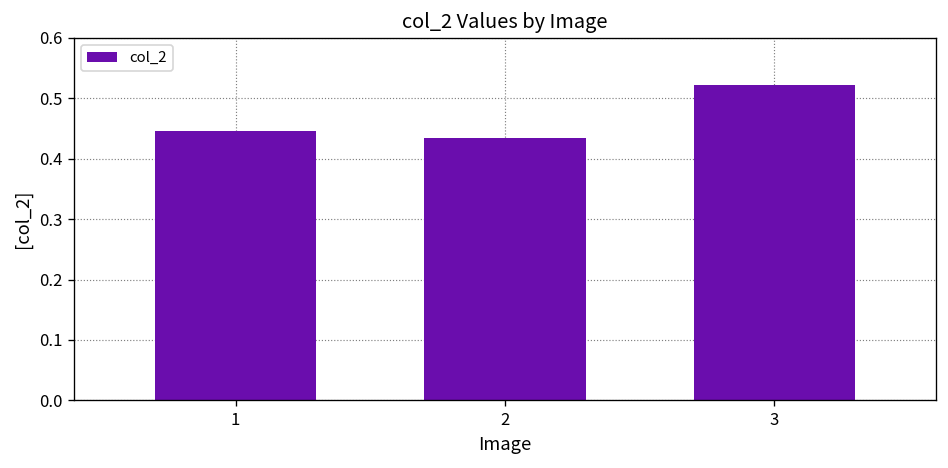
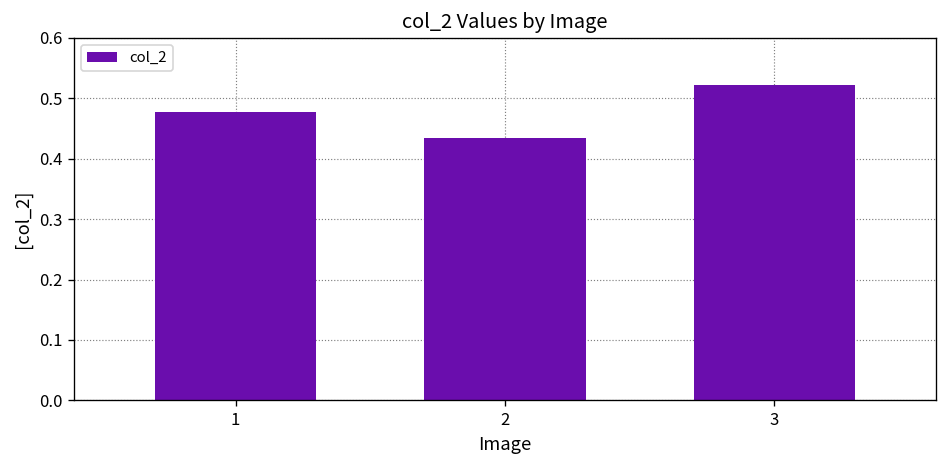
  {
-   "1": 0.45,
+   "1": 0.48,
    "2": 0.43,
    "3": 0.52
  }
